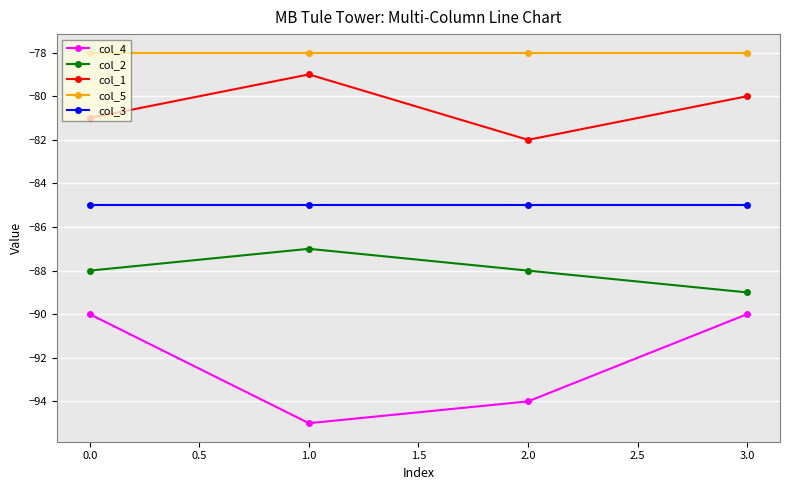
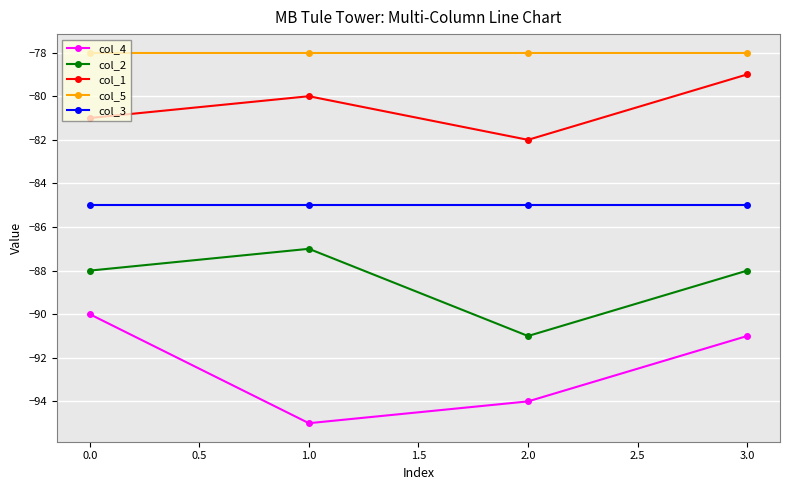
  {
    "col_4": {
      "0.0": -90,
      "1.0": -95,
      "2.0": -94,
-     "3.0": -90
+     "3.0": -91
    },
    "col_2": {
      "0.0": -88,
      "1.0": -87,
-     "2.0": -88,
-     "3.0": -89
+     "2.0": -91,
+     "3.0": -88
    },
    "col_1": {
-     "1.0": -79,
+     "1.0": -80,
      "2.0": -82,
-     "3.0": -80
+     "3.0": -79
    },
    "col_5": {
      "1.0": -78,
      "2.0": -78,
      "3.0": -78
    },
    "col_3": {
      "0.0": -85,
      "1.0": -85,
      "2.0": -85,
      "3.0": -85
    }
  }
